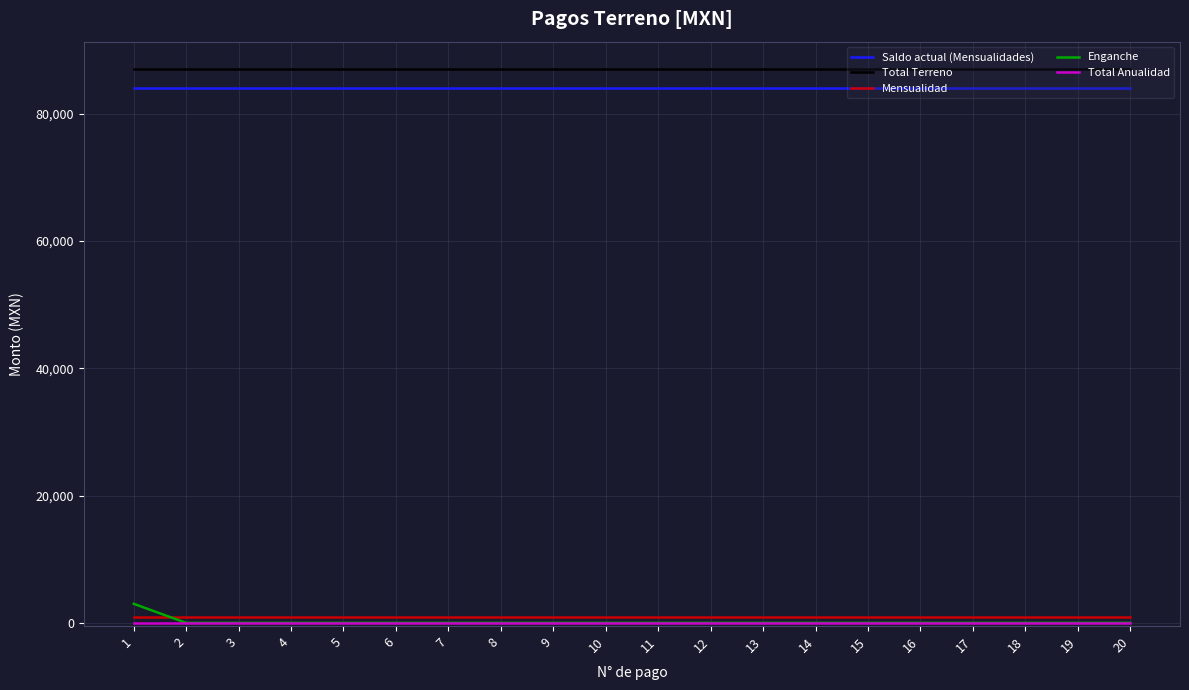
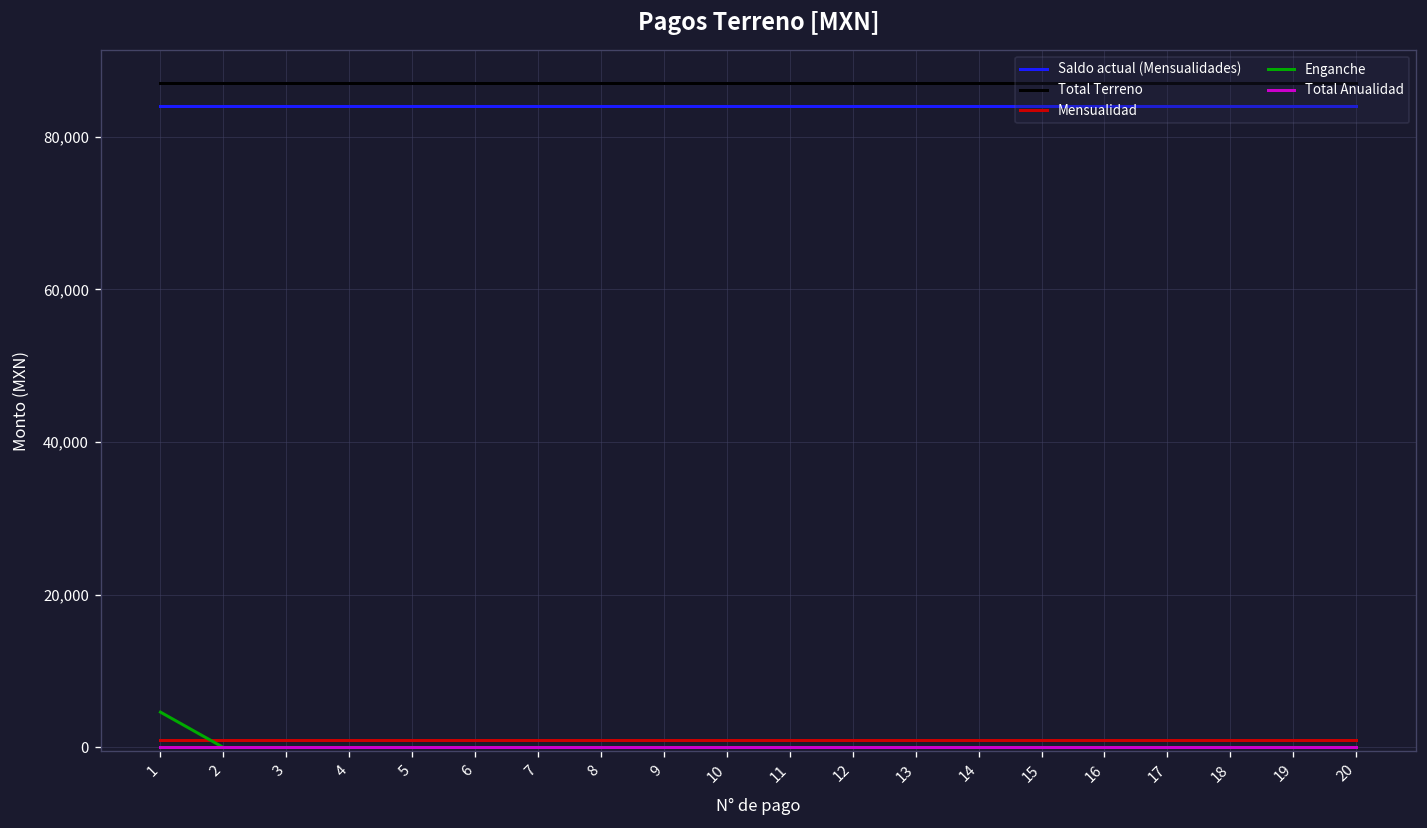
  {
    "Saldo actual (Mensualidades)": {
      "1": "84,000",
      "2": "84,000",
      "3": "84,000",
      "4": "84,000",
      "5": "84,000",
      "6": "84,000",
      "7": "84,000",
      "8": "84,000",
      "9": "84,000",
      "10": "84,000",
      "11": "84,000",
      "12": "84,000",
      "13": "84,000",
      "14": "84,000"
    },
    "Total Terreno": {
      "1": "87,000",
      "2": "87,000",
      "3": "87,000",
      "4": "87,000",
      "5": "87,000",
      "6": "87,000",
      "7": "87,000",
      "8": "87,000",
      "9": "87,000",
      "10": "87,000",
      "11": "87,000",
      "12": "87,000",
      "13": "87,000",
      "14": "87,000"
    },
    "Mensualidad": {
      "1": "1,000",
      "2": "1,000",
      "3": "1,000",
      "4": "1,000",
      "5": "1,000",
      "6": "1,000",
      "7": "1,000",
      "8": "1,000",
      "9": "1,000",
      "10": "1,000",
      "11": "1,000",
      "12": "1,000",
      "13": "1,000",
      "14": "1,000",
      "15": "1,000",
      "16": "1,000",
      "17": "1,000",
      "18": "1,000",
      "19": "1,000",
      "20": "1,000"
    },
    "Enganche": {
-     "1": "3,000"
+     "1": "5,000"
    },
    "Total Anualidad": {
      "1": "0"
    }
  }
